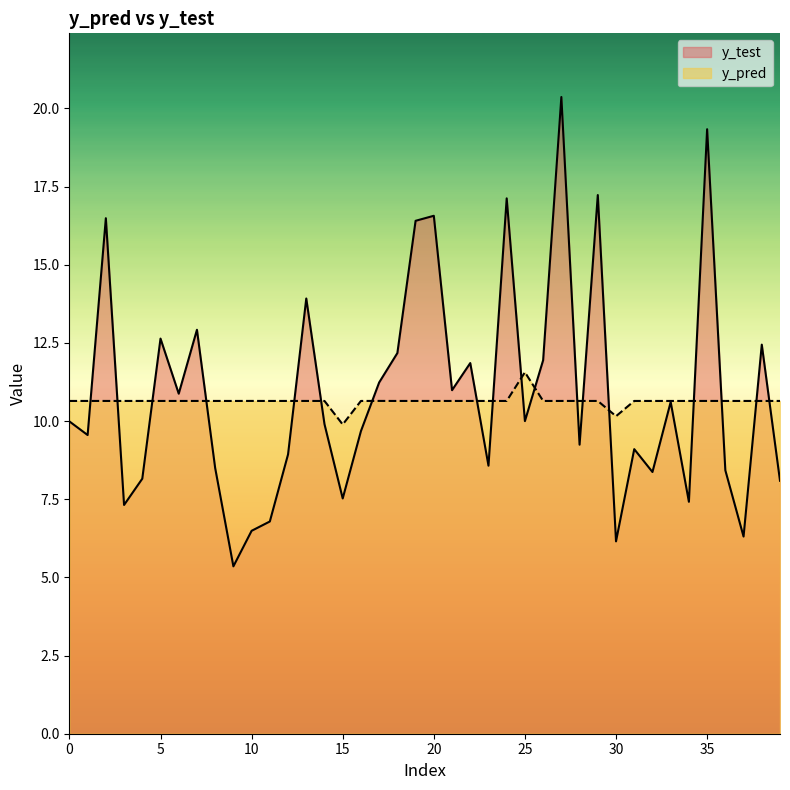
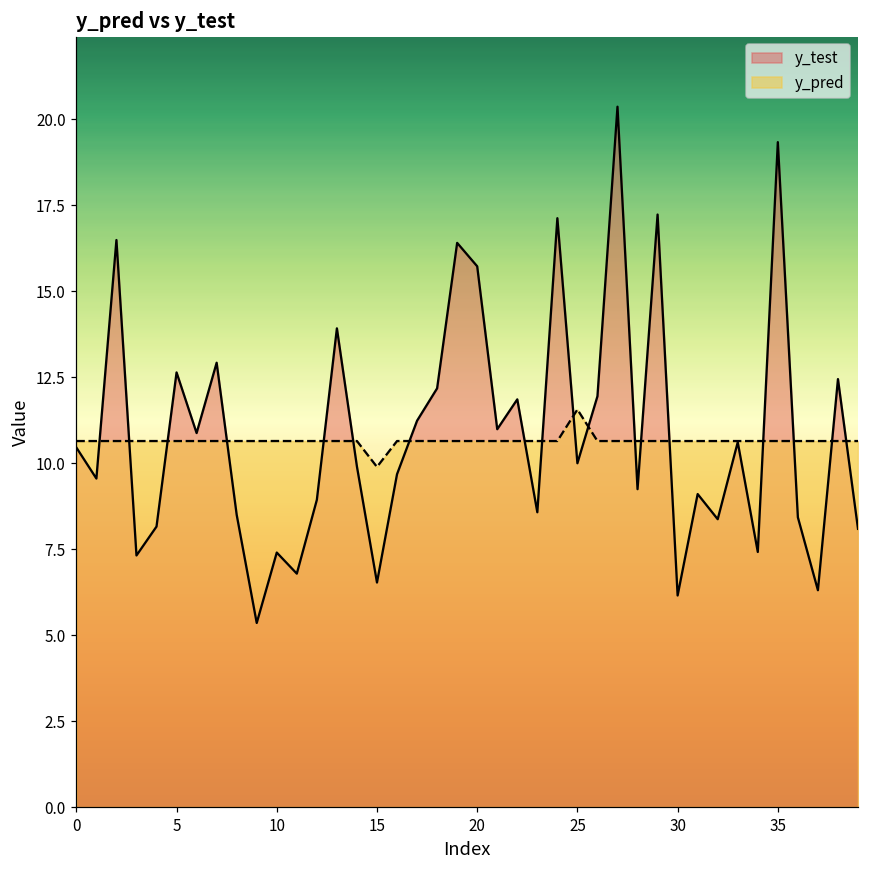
  {
    "y_test": {
-     "0": 10.0,
+     "0": 10.5,
      "5": 12.6,
-     "10": 6.5,
-     "15": 7.5,
-     "20": 16.6,
+     "10": 7.4,
+     "15": 6.5,
+     "20": 15.7,
      "25": 10.0,
      "30": 6.2,
      "35": 19.3
    },
    "y_pred": {
      "0": 10.6,
      "5": 10.6,
      "10": 10.6,
      "15": 9.9,
      "20": 10.6,
      "25": 11.6,
-     "30": 10.2,
+     "30": 10.6,
      "35": 10.6
    }
  }
